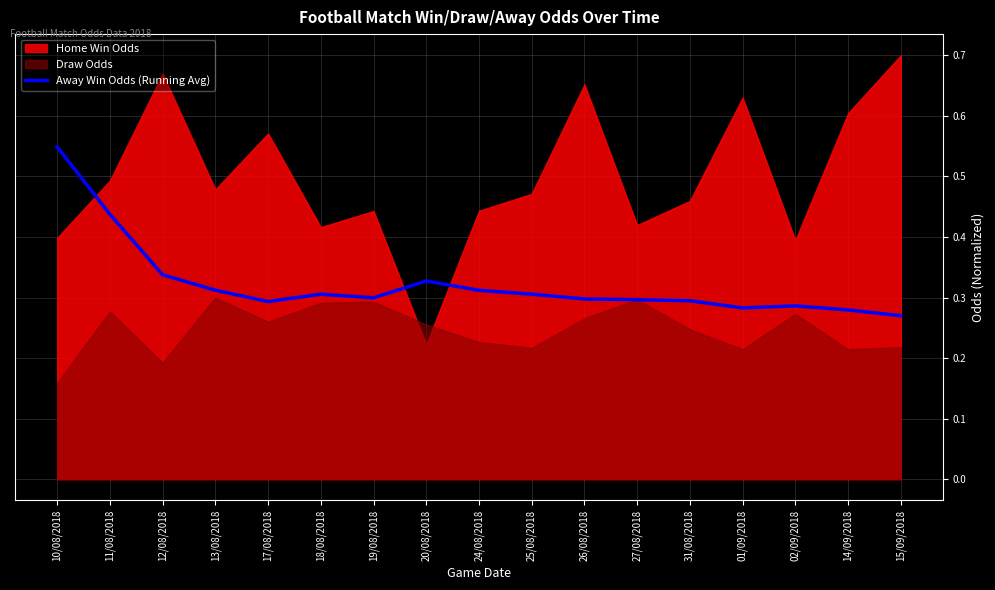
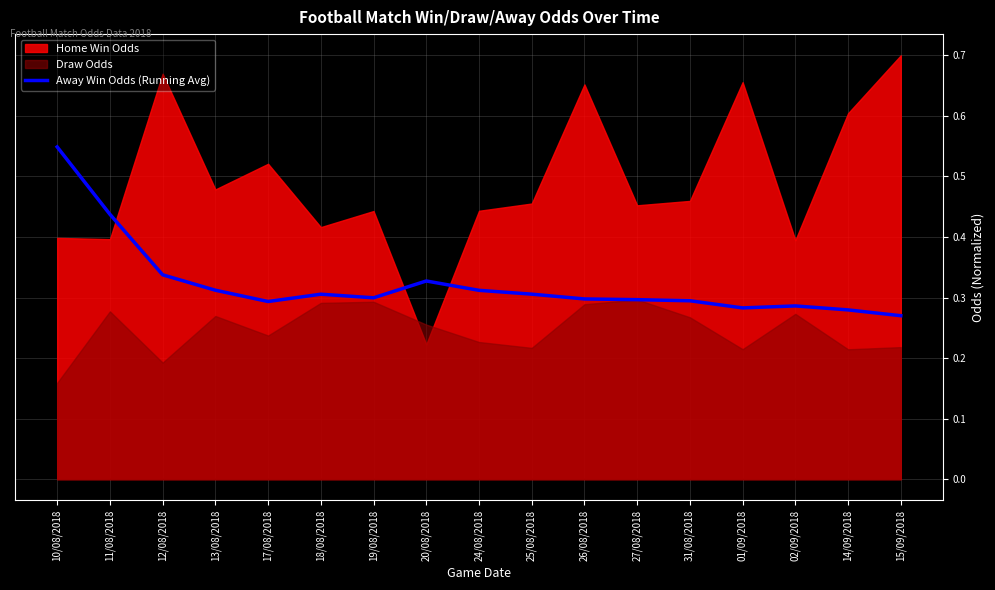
  {
    "Away Win Odds (Running Avg)": {
      "10/08/2018": 0.55,
      "11/08/2018": 0.44,
      "12/08/2018": 0.34,
      "13/08/2018": 0.31,
      "17/08/2018": 0.29,
      "18/08/2018": 0.31,
      "19/08/2018": 0.30,
      "20/08/2018": 0.33,
      "24/08/2018": 0.31,
      "25/08/2018": 0.31,
      "26/08/2018": 0.30,
      "31/08/2018": 0.29,
      "01/09/2018": 0.28,
      "02/09/2018": 0.29,
      "14/09/2018": 0.28,
      "15/09/2018": 0.27
    },
    "Home Win Odds": {
      "10/08/2018": 0.40,
-     "11/08/2018": 0.49,
+     "11/08/2018": 0.40,
      "13/08/2018": 0.48,
-     "17/08/2018": 0.57,
+     "17/08/2018": 0.52,
      "18/08/2018": 0.42,
      "19/08/2018": 0.44,
      "20/08/2018": 0.22,
      "24/08/2018": 0.44,
-     "25/08/2018": 0.47,
+     "25/08/2018": 0.46,
      "26/08/2018": 0.65,
-     "27/08/2018": 0.42,
+     "27/08/2018": 0.45,
      "31/08/2018": 0.46,
-     "01/09/2018": 0.63,
+     "01/09/2018": 0.66,
      "02/09/2018": 0.39,
      "14/09/2018": 0.60,
      "15/09/2018": 0.70
    },
    "Draw Odds": {
      "10/08/2018": 0.16,
      "11/08/2018": 0.28,
      "12/08/2018": 0.19,
-     "13/08/2018": 0.30,
-     "17/08/2018": 0.26,
+     "13/08/2018": 0.27,
+     "17/08/2018": 0.24,
      "18/08/2018": 0.29,
      "19/08/2018": 0.29,
      "20/08/2018": 0.26,
      "24/08/2018": 0.23,
      "25/08/2018": 0.22,
-     "26/08/2018": 0.27,
-     "31/08/2018": 0.25,
+     "26/08/2018": 0.29,
+     "31/08/2018": 0.27,
      "01/09/2018": 0.21,
      "02/09/2018": 0.27,
      "14/09/2018": 0.21,
      "15/09/2018": 0.22
    }
  }
